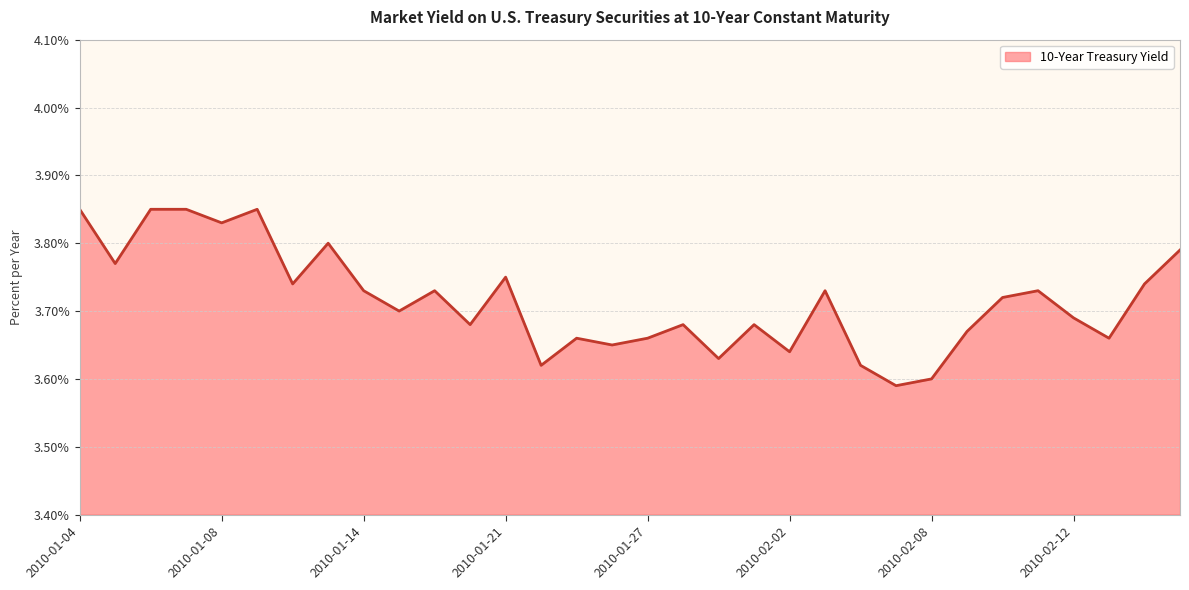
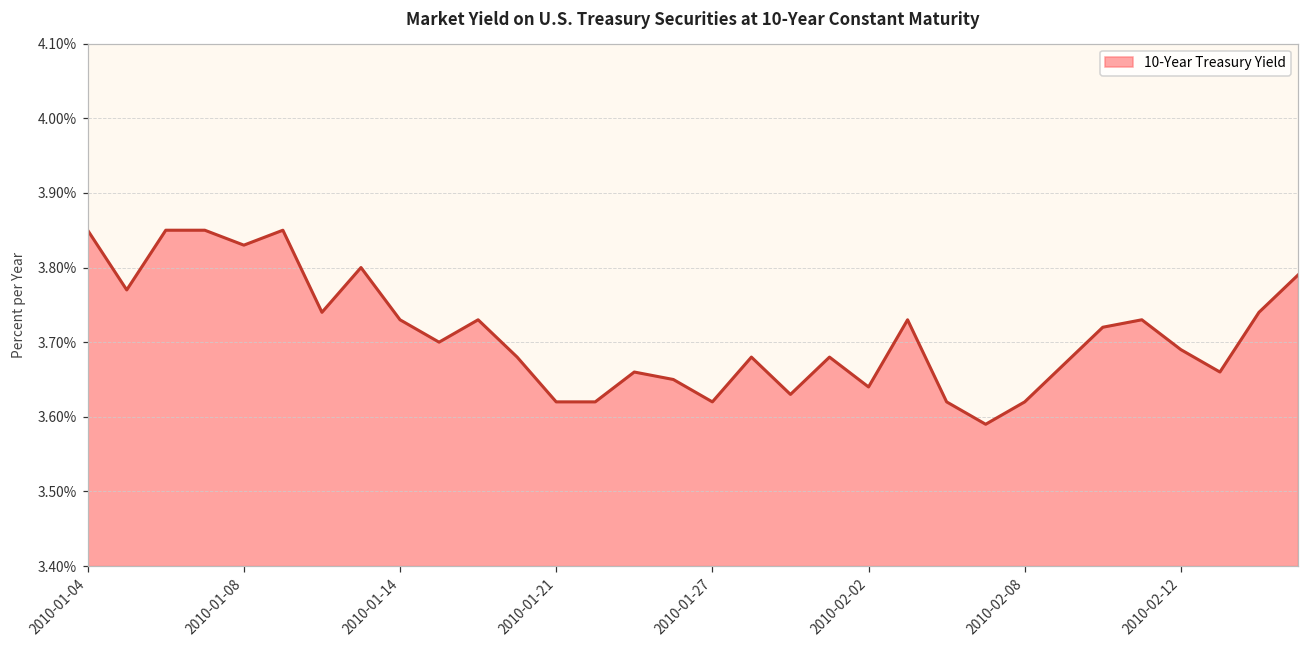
  {
    "2010-01-04": "3.85%",
    "2010-01-08": "3.83%",
    "2010-01-14": "3.73%",
-   "2010-01-21": "3.75%",
-   "2010-01-27": "3.66%",
+   "2010-01-21": "3.62%",
+   "2010-01-27": "3.62%",
    "2010-02-02": "3.64%",
-   "2010-02-08": "3.60%",
+   "2010-02-08": "3.62%",
    "2010-02-12": "3.69%"
  }
